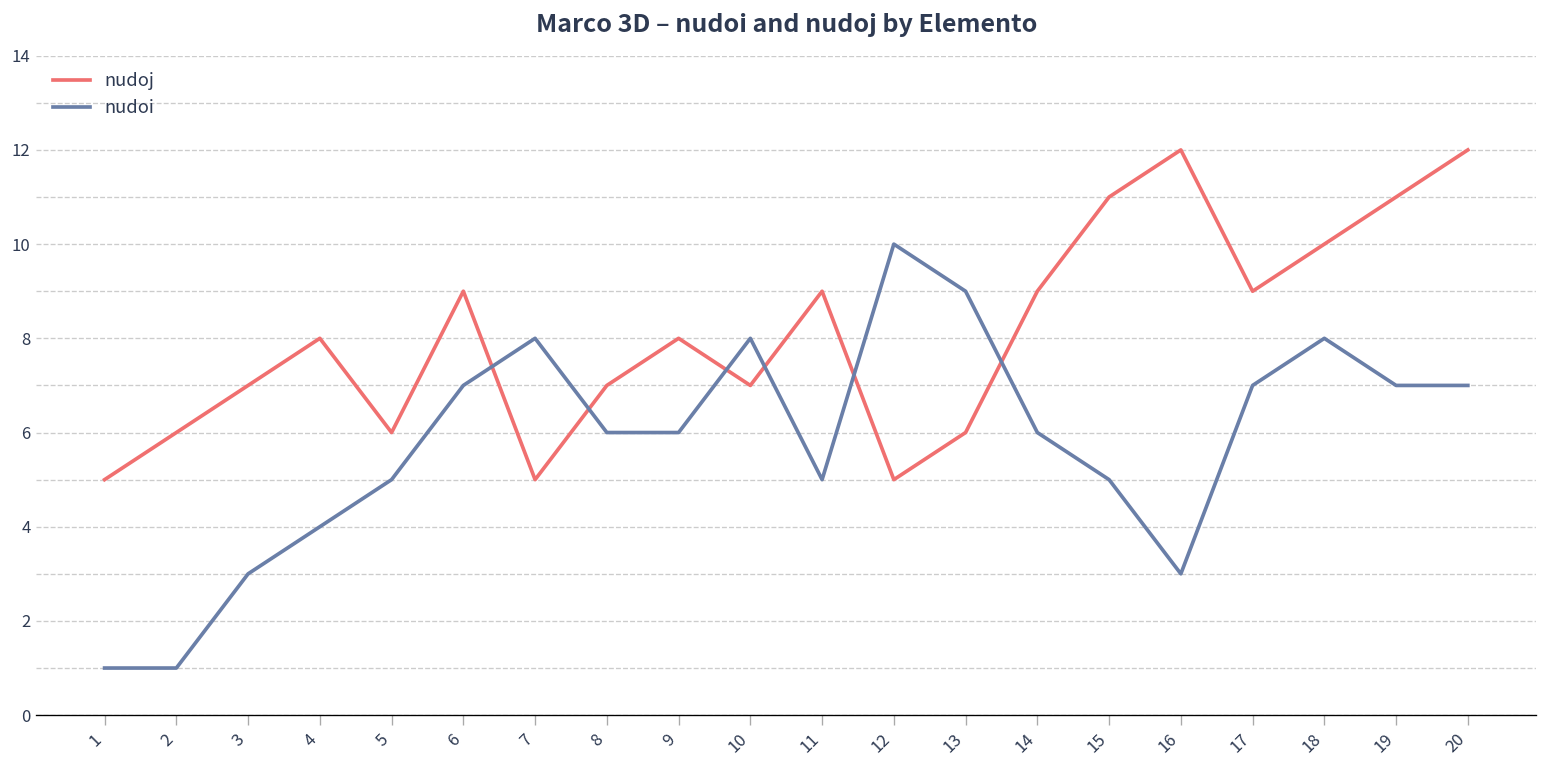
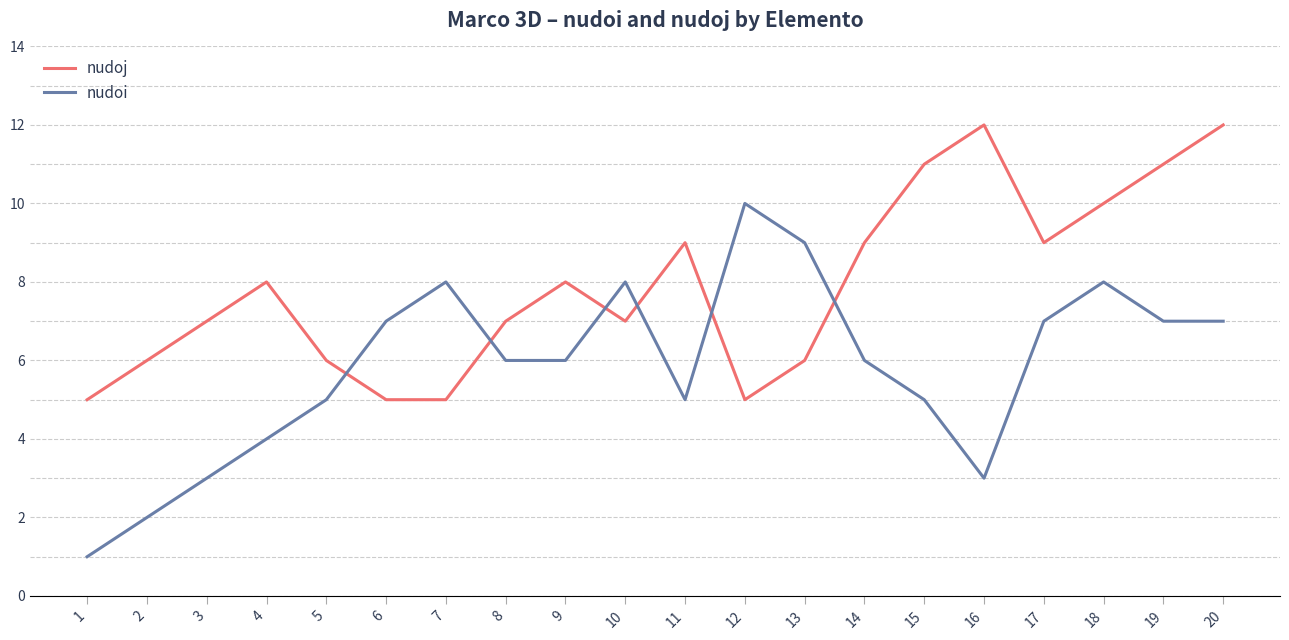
  {
    "nudoj": {
      "1": 5,
      "2": 6,
      "3": 7,
      "4": 8,
      "5": 6,
-     "6": 9,
+     "6": 5,
      "7": 5,
      "8": 7,
      "9": 8,
      "10": 7,
      "11": 9,
      "12": 5,
      "13": 6,
      "14": 9,
      "15": 11,
      "16": 12,
      "17": 9,
      "18": 10,
      "19": 11,
      "20": 12
    },
    "nudoi": {
      "1": 1,
-     "2": 1,
+     "2": 2,
      "3": 3,
      "4": 4,
      "5": 5,
      "6": 7,
      "7": 8,
      "8": 6,
      "9": 6,
      "10": 8,
      "11": 5,
      "12": 10,
      "13": 9,
      "14": 6,
      "15": 5,
      "16": 3,
      "17": 7,
      "18": 8,
      "19": 7,
      "20": 7
    }
  }
